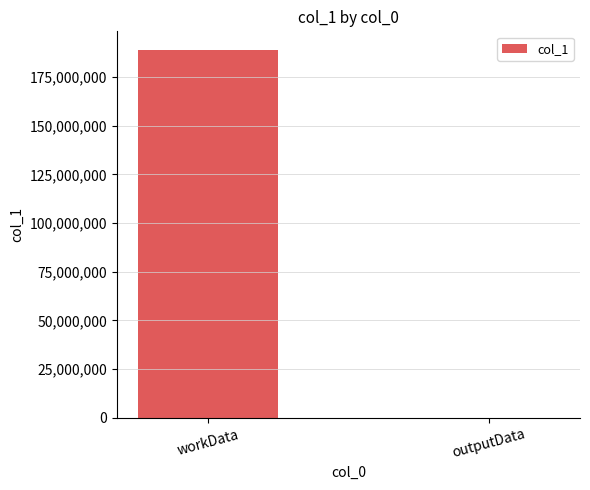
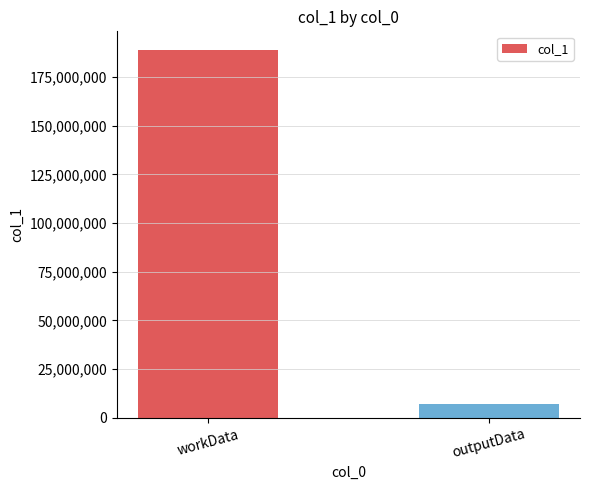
  {
    "workData": "189,000,000",
-   "outputData": "0"
+   "outputData": "7,000,000"
  }
